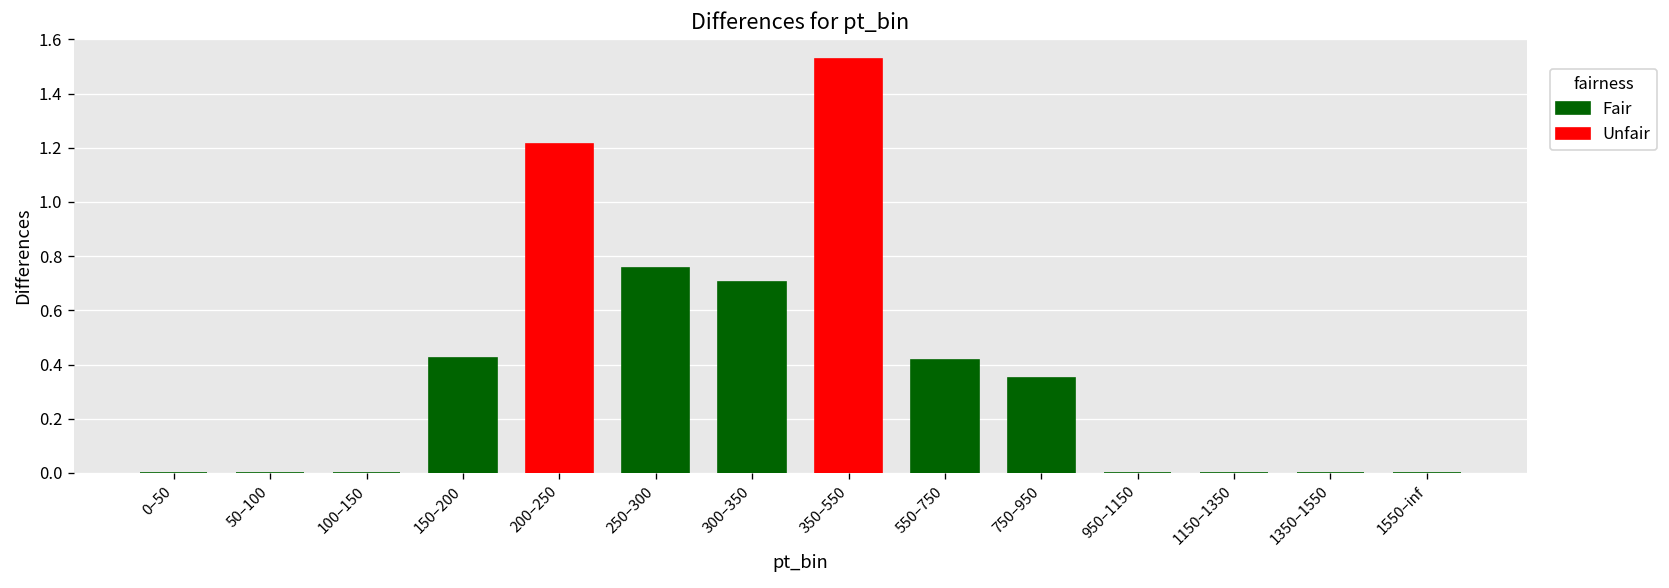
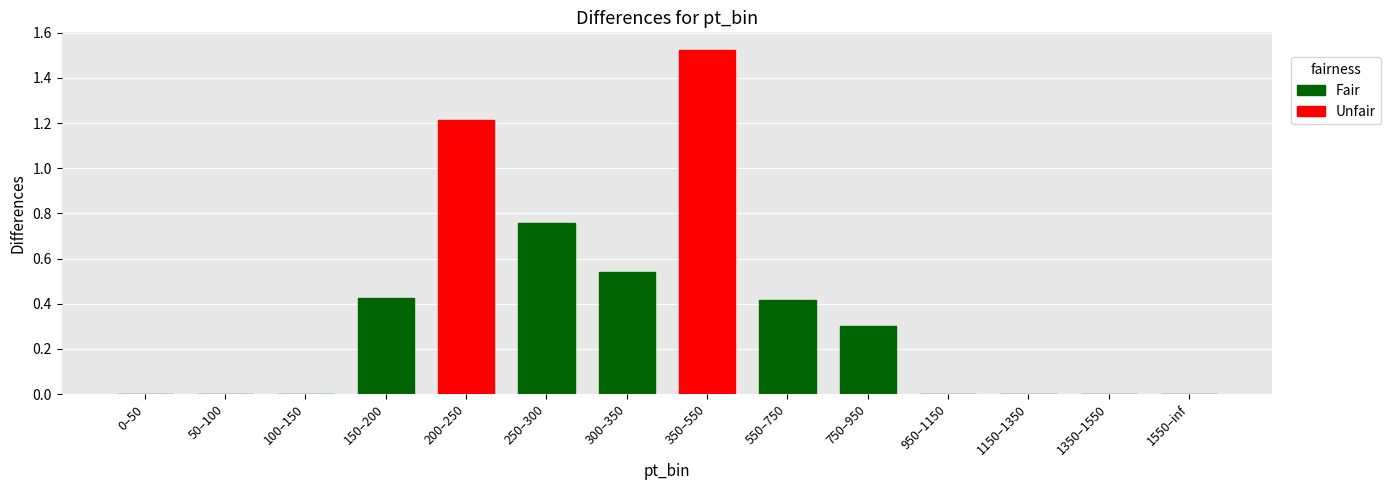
  {
    "0–50": 0.00,
    "50–100": 0.00,
    "100–150": 0.00,
    "150–200": 0.42,
    "200–250": 1.21,
    "250–300": 0.76,
-   "300–350": 0.70,
+   "300–350": 0.54,
    "350–550": 1.53,
    "550–750": 0.42,
-   "750–950": 0.35,
+   "750–950": 0.30,
    "950–1150": 0.00,
    "1150–1350": 0.00,
    "1350–1550": 0.00,
    "1550–inf": 0.00
  }
